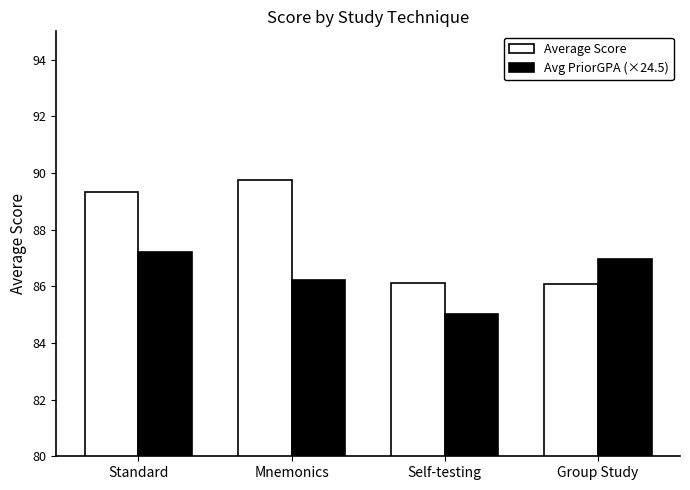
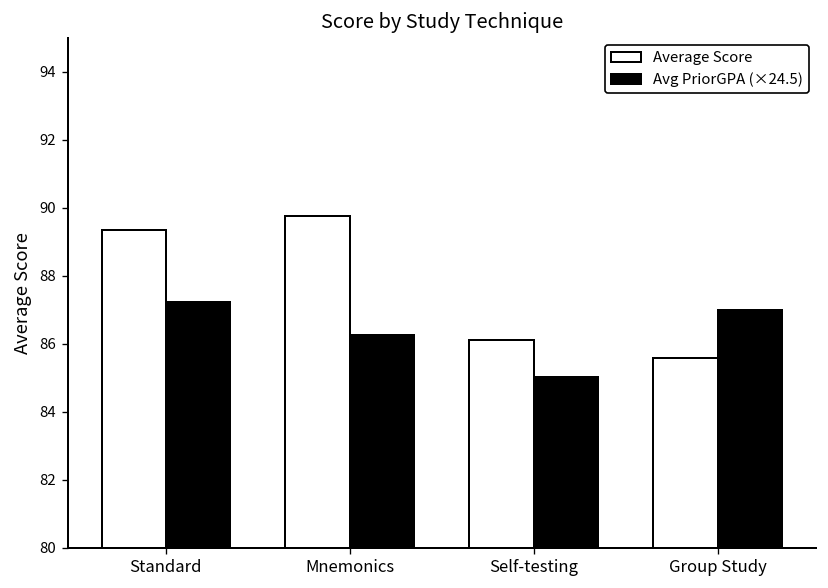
  {
    "Average Score": {
      "Standard": 89.3,
      "Mnemonics": 89.7,
      "Self-testing": 86.1,
-     "Group Study": 86.1
+     "Group Study": 85.6
    },
    "Avg PriorGPA (×24.5)": {
      "Standard": 87.2,
      "Mnemonics": 86.2,
      "Self-testing": 85.0,
      "Group Study": 87.0
    }
  }
